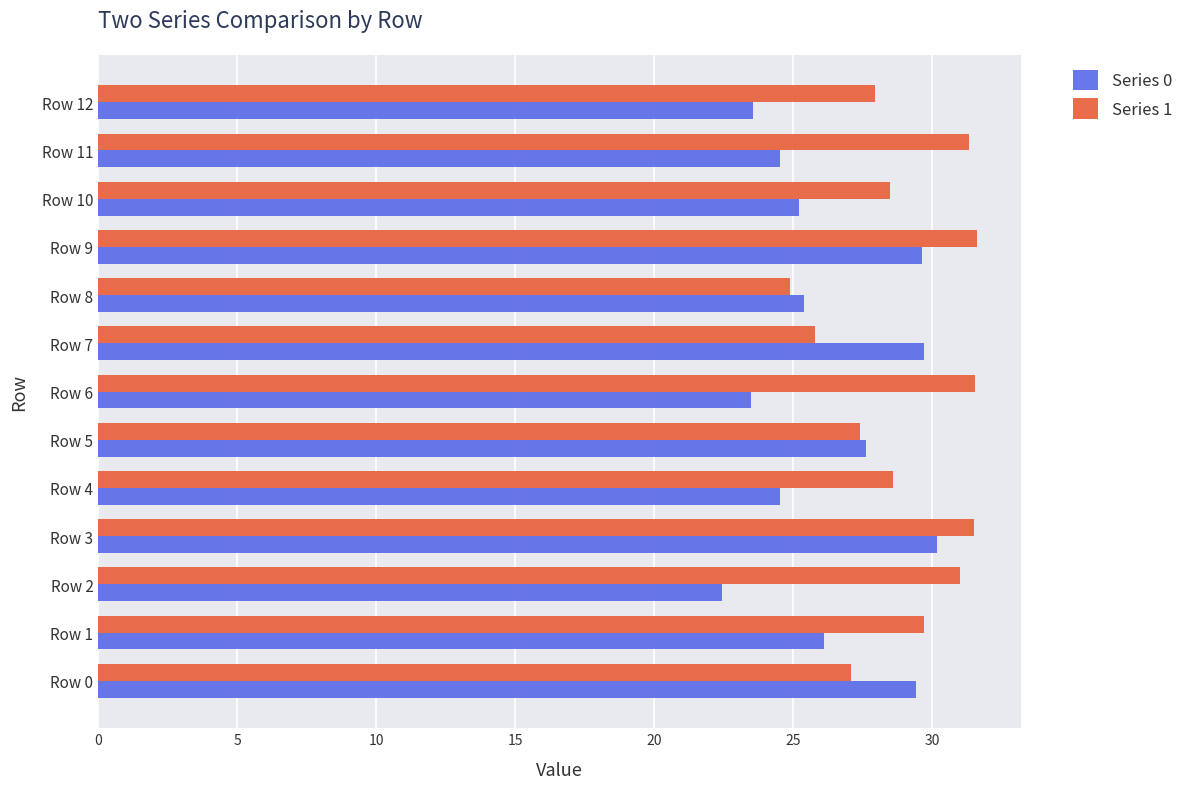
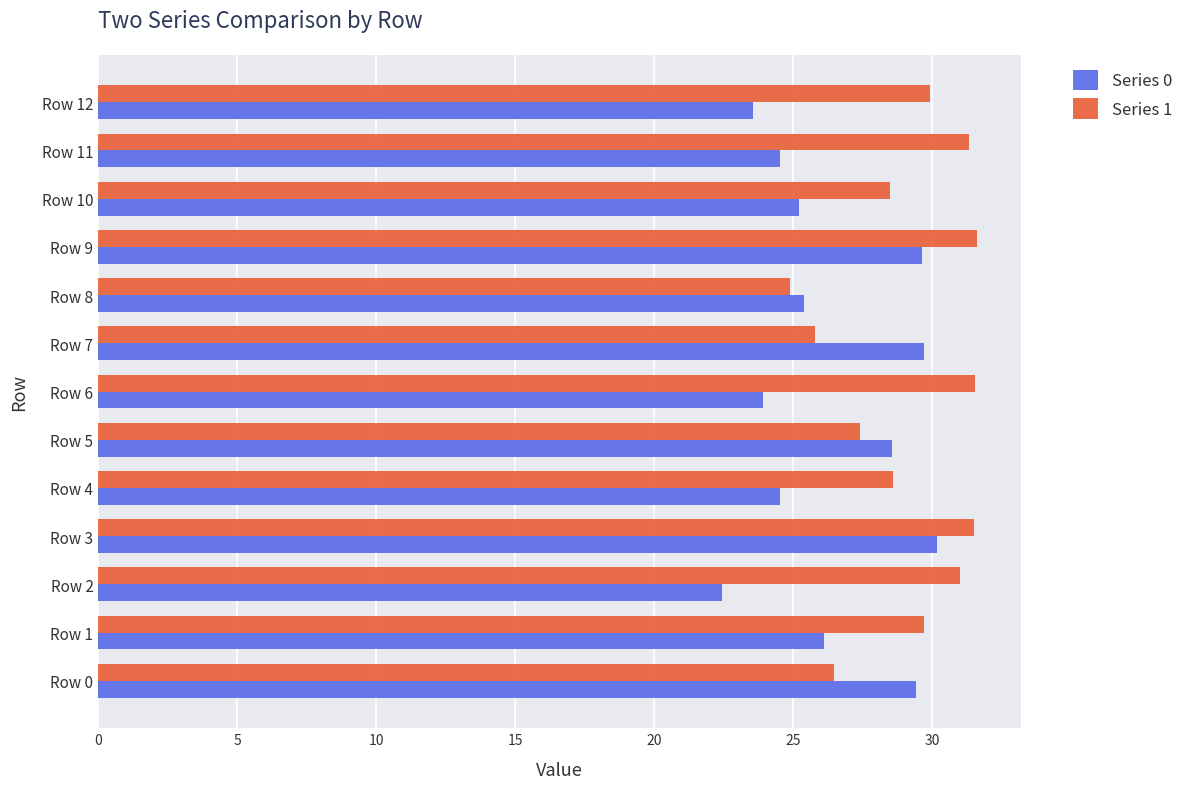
  {
    "Series 0": {
      "Row 12": 23.6,
      "Row 11": 24.5,
      "Row 10": 25.2,
      "Row 9": 29.6,
      "Row 8": 25.4,
      "Row 7": 29.7,
-     "Row 6": 23.5,
-     "Row 5": 27.6,
+     "Row 6": 23.9,
+     "Row 5": 28.5,
      "Row 4": 24.5,
      "Row 3": 30.2,
      "Row 2": 22.4,
      "Row 1": 26.1,
      "Row 0": 29.4
    },
    "Series 1": {
-     "Row 12": 27.9,
+     "Row 12": 29.9,
      "Row 11": 31.3,
      "Row 10": 28.5,
      "Row 9": 31.6,
      "Row 8": 24.9,
      "Row 7": 25.8,
      "Row 6": 31.5,
      "Row 5": 27.4,
      "Row 4": 28.6,
      "Row 3": 31.5,
      "Row 2": 31.0,
      "Row 1": 29.7,
-     "Row 0": 27.1
+     "Row 0": 26.4
    }
  }
